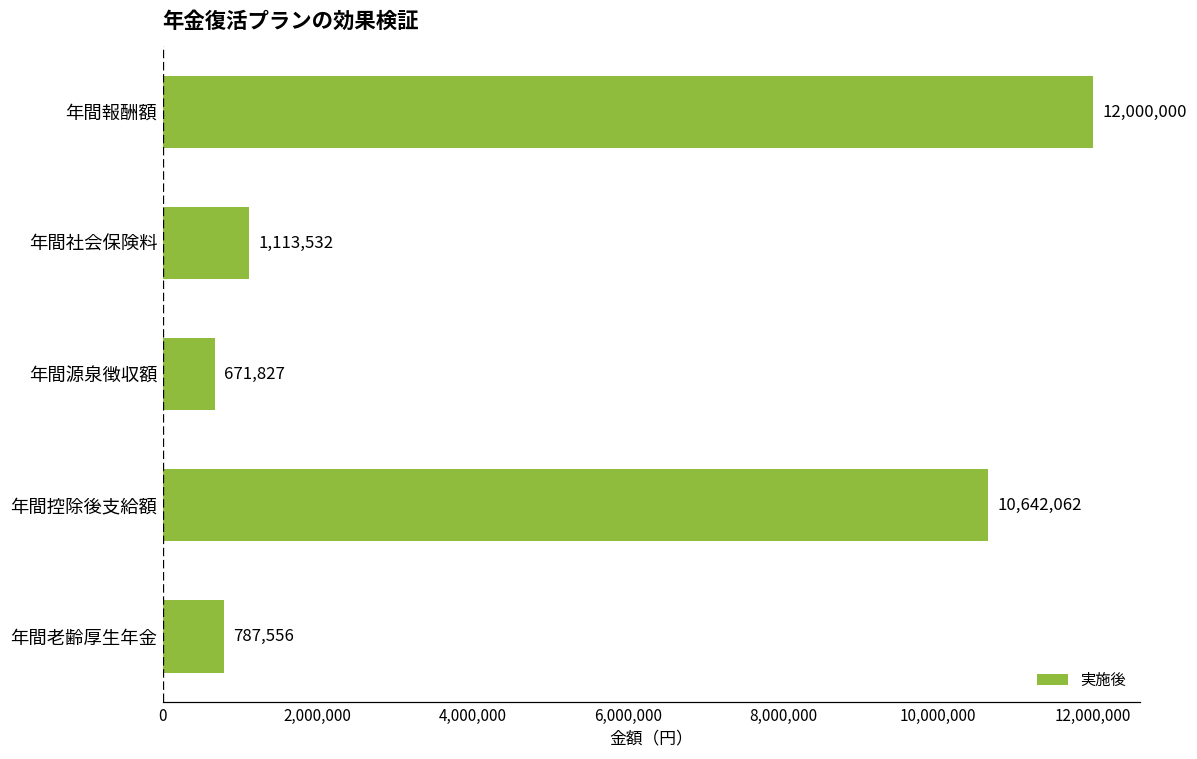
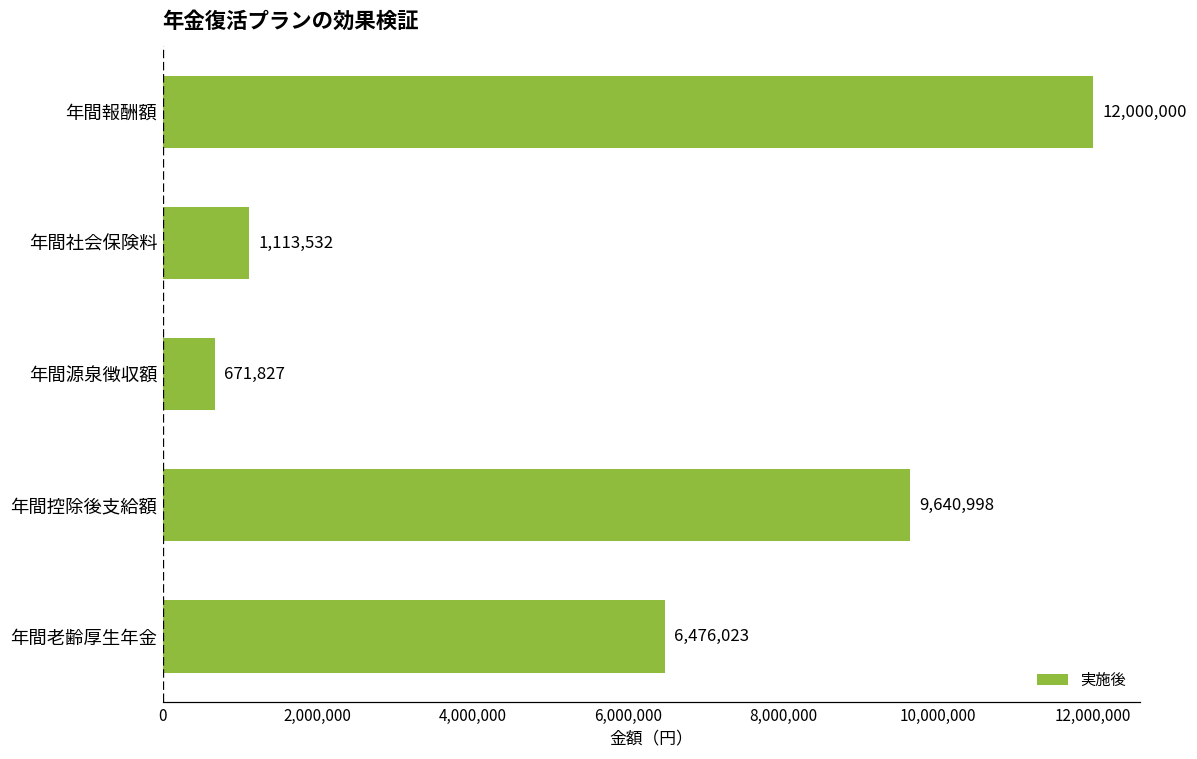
  {
    "年間報酬額": "12,000,000",
    "年間社会保険料": "1,113,532",
    "年間源泉徴収額": "671,827",
-   "年間控除後支給額": "10,642,062",
-   "年間老齢厚生年金": "787,556"
+   "年間控除後支給額": "9,640,998",
+   "年間老齢厚生年金": "6,476,023"
  }
